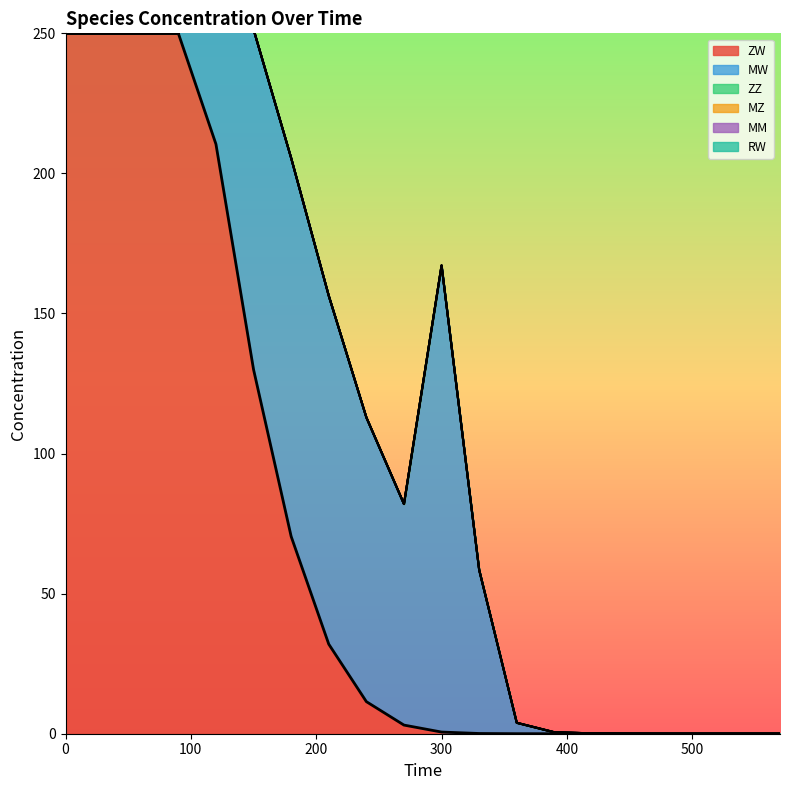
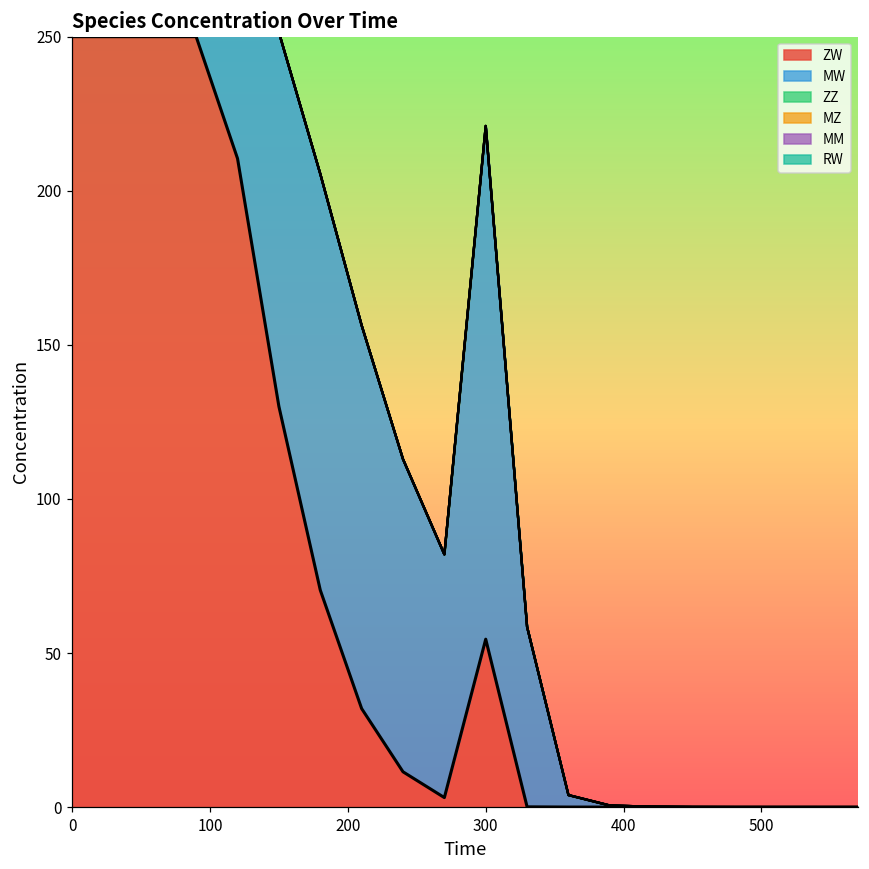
  {
    "ZW": {
-     "300": 1
+     "300": 54
    }
  }
